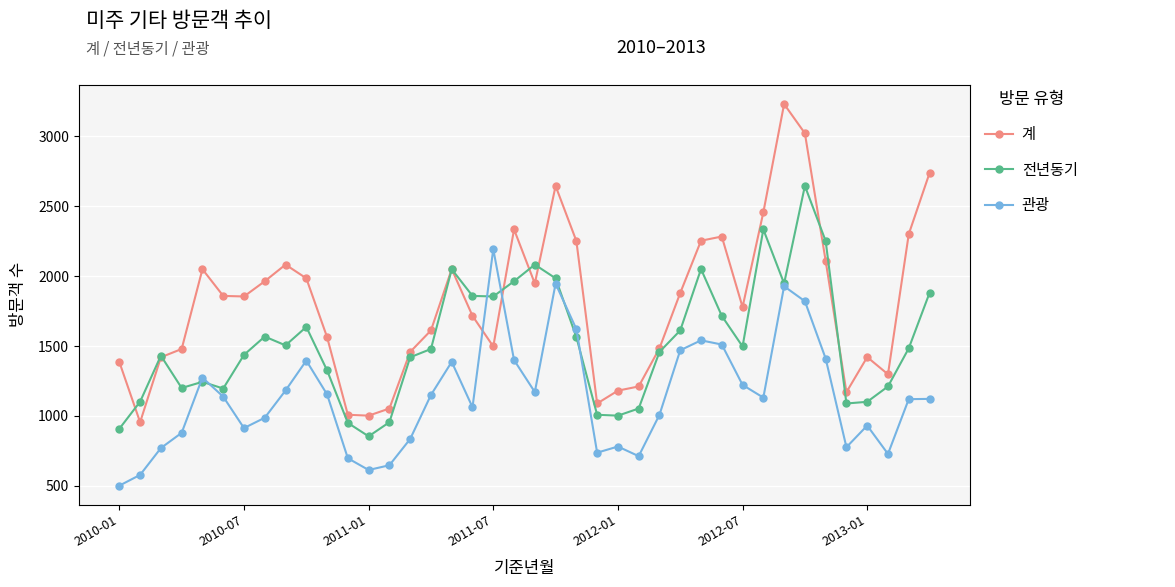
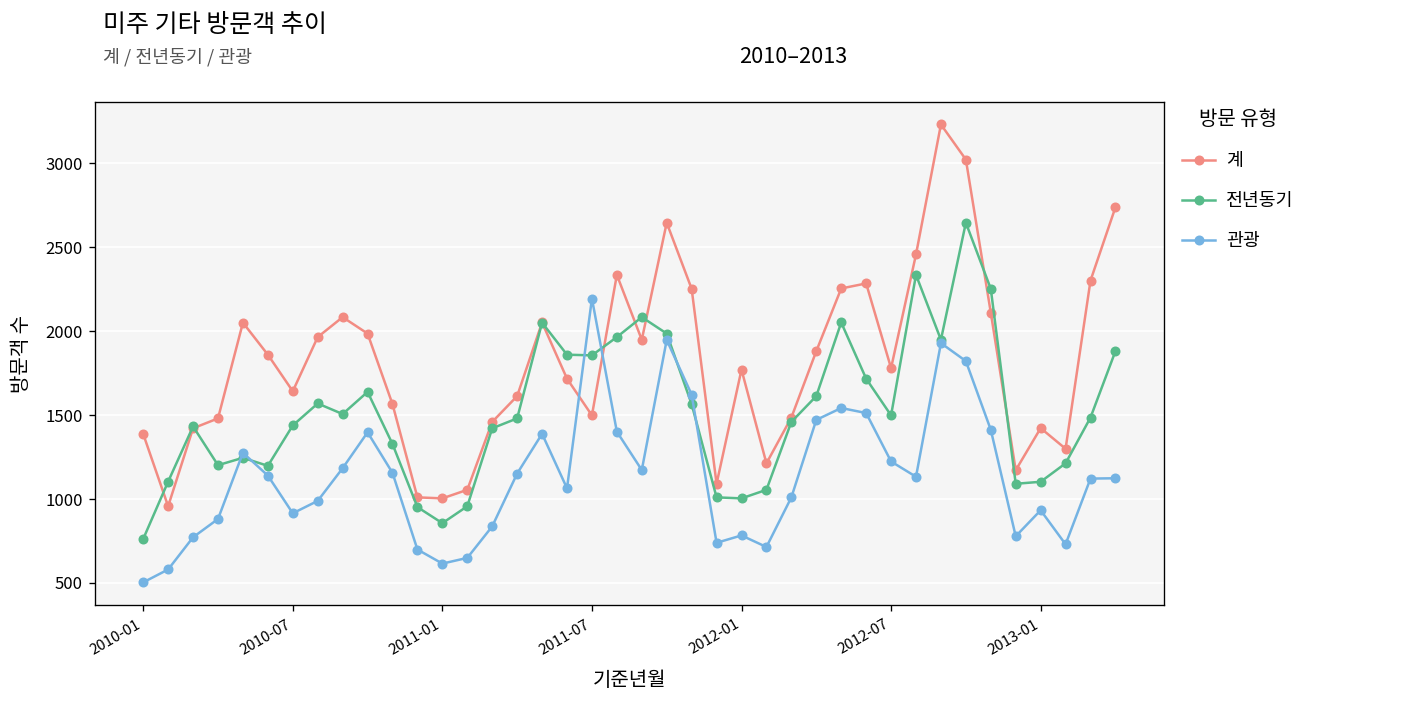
  {
    "계": {
      "2010-01": 1390,
-     "2010-07": 1860,
+     "2010-07": 1640,
      "2011-01": 1000,
      "2011-07": 1500,
-     "2012-01": 1180,
+     "2012-01": 1770,
      "2012-07": 1780,
      "2013-01": 1420
    },
    "전년동기": {
-     "2010-01": 910,
+     "2010-01": 760,
      "2010-07": 1440,
      "2011-01": 850,
      "2011-07": 1860,
      "2012-01": 1000,
      "2012-07": 1500,
      "2013-01": 1100
    },
    "관광": {
      "2010-01": 500,
      "2010-07": 910,
      "2011-01": 610,
      "2011-07": 2190,
      "2012-01": 780,
      "2012-07": 1220,
      "2013-01": 930
    }
  }
